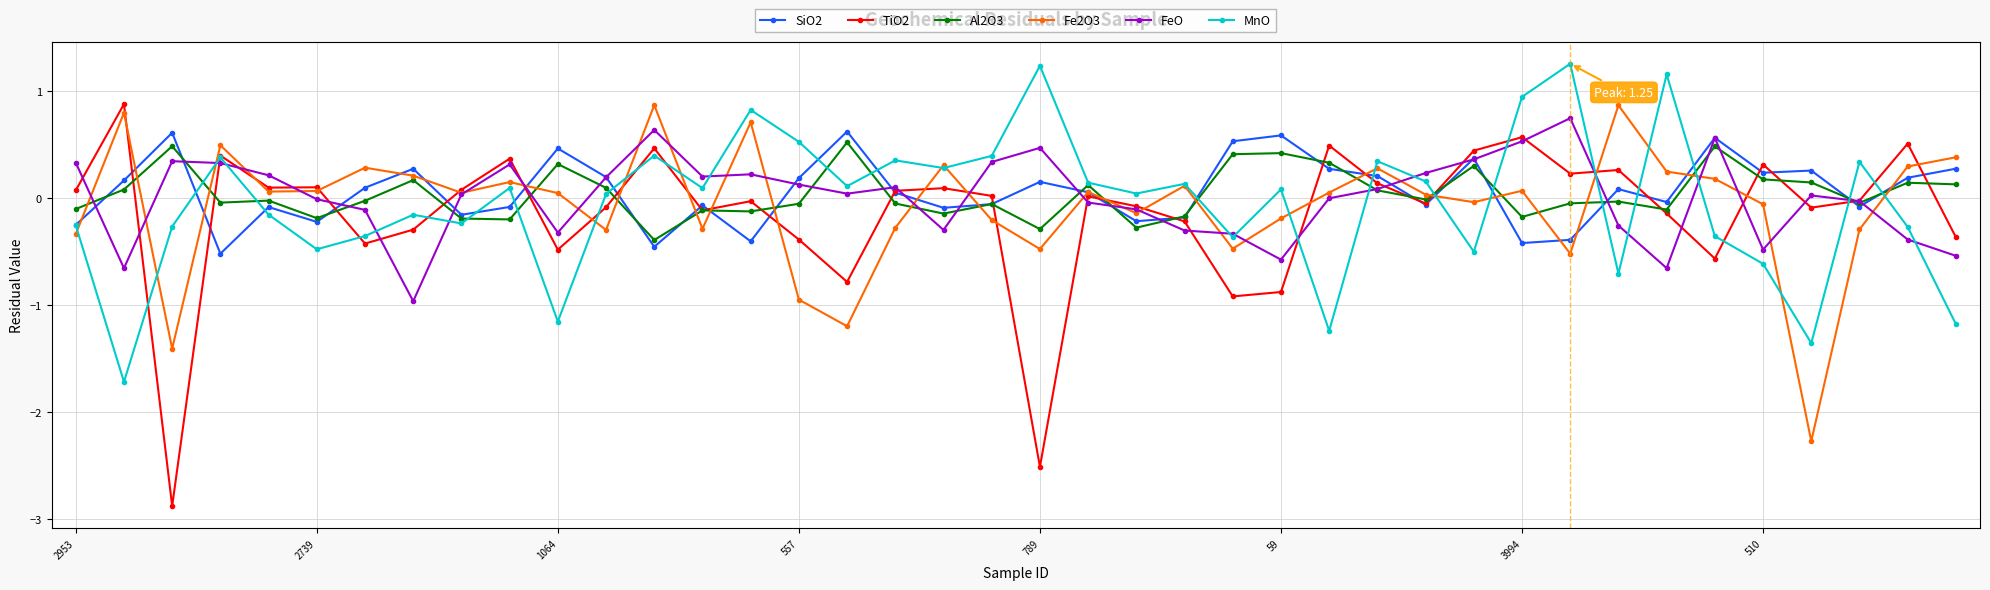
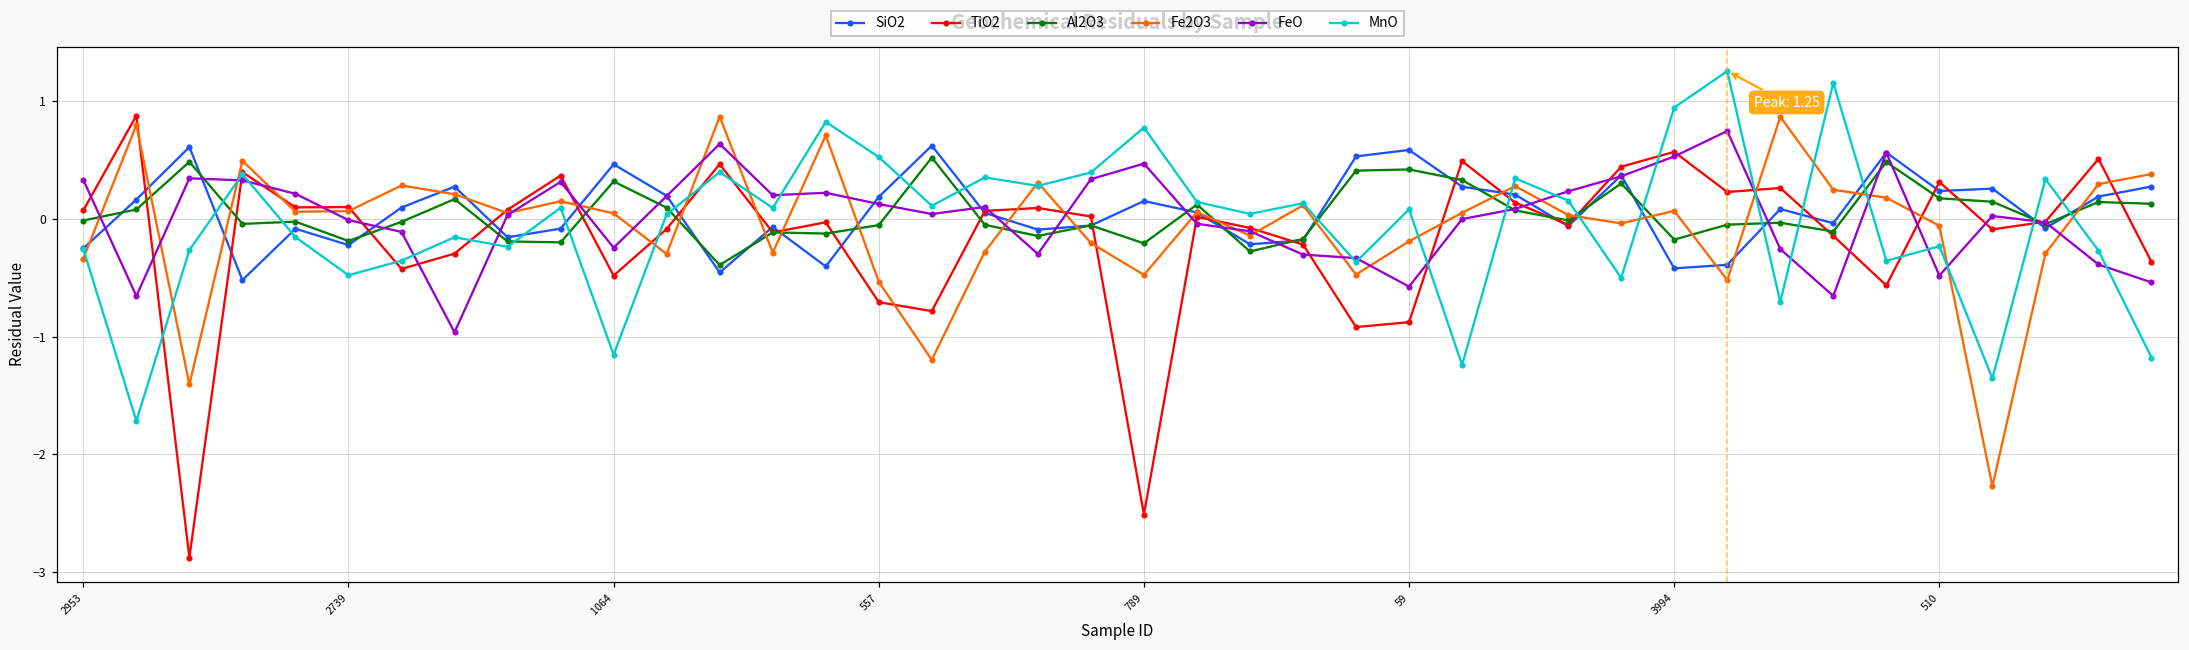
  {
    "SiO2": {
      "2739": -0.22,
      "1064": 0.46,
      "557": 0.19,
      "789": 0.15,
      "59": 0.59,
      "3994": -0.42,
      "510": 0.24
    },
    "TiO2": {
      "2953": 0.07,
      "2739": 0.10,
      "1064": -0.48,
-     "557": -0.39,
+     "557": -0.71,
      "789": -2.51,
      "59": -0.88,
      "3994": 0.57,
      "510": 0.31
    },
    "Al2O3": {
-     "2953": -0.10,
+     "2953": -0.01,
      "2739": -0.19,
      "1064": 0.32,
      "557": -0.05,
-     "789": -0.29,
+     "789": -0.21,
      "59": 0.42,
      "3994": -0.18,
      "510": 0.17
    },
    "Fe2O3": {
      "2953": -0.34,
      "2739": 0.07,
      "1064": 0.05,
-     "557": -0.95,
+     "557": -0.53,
      "789": -0.48,
      "59": -0.19,
      "3994": 0.07,
      "510": -0.06
    },
    "FeO": {
      "2953": 0.33,
      "2739": -0.01,
-     "1064": -0.32,
+     "1064": -0.25,
      "557": 0.13,
      "789": 0.47,
      "59": -0.58,
      "3994": 0.53,
      "510": -0.48
    },
    "MnO": {
      "2739": -0.48,
      "1064": -1.15,
      "557": 0.53,
-     "789": 1.24,
+     "789": 0.78,
      "59": 0.08,
      "3994": 0.95,
-     "510": -0.61
+     "510": -0.23
    }
  }
